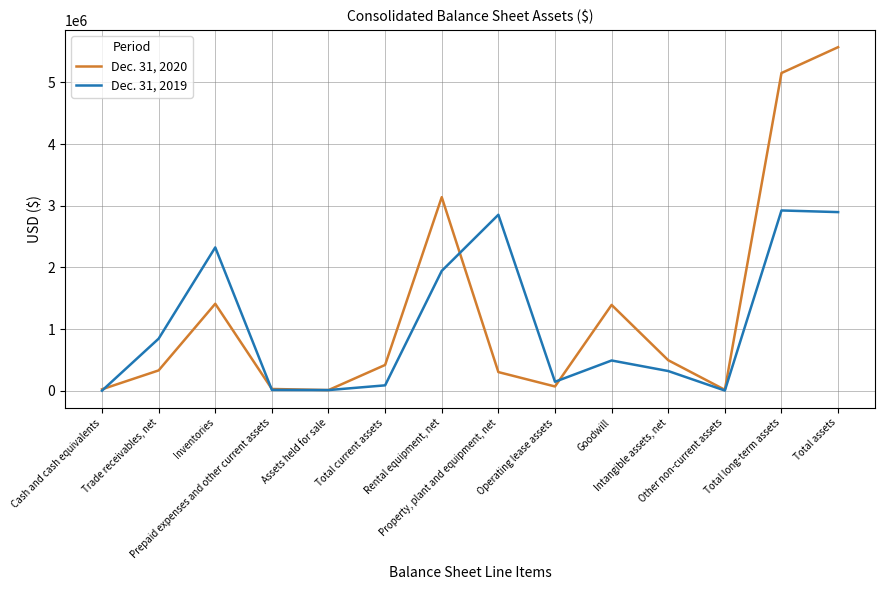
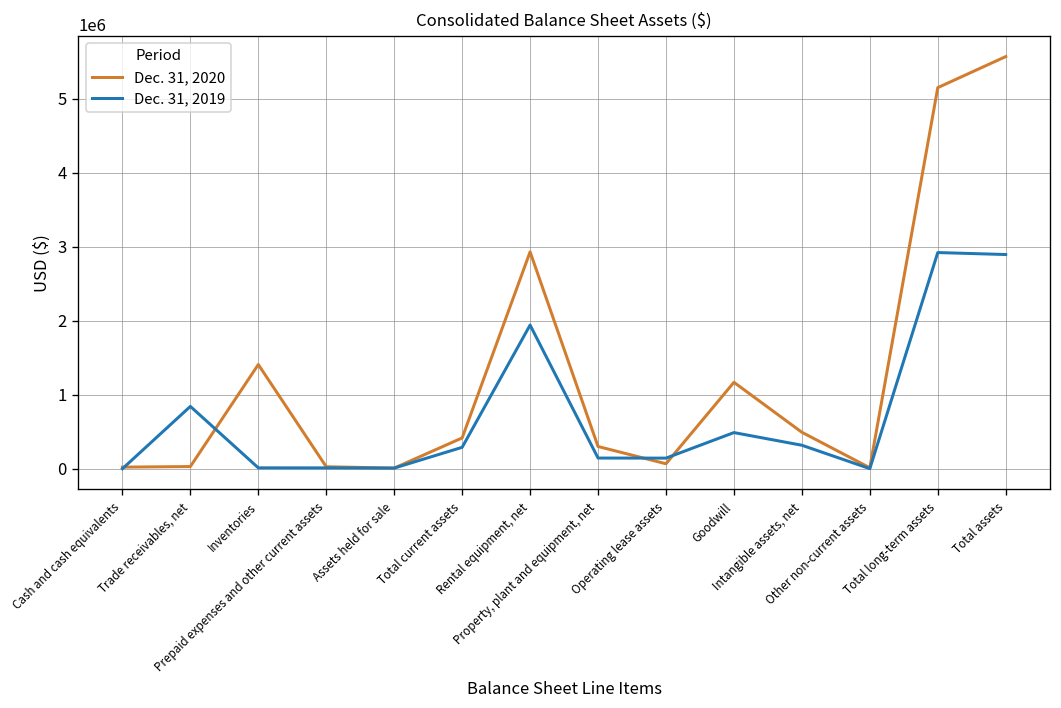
  {
    "Dec. 31, 2020": {
-     "Trade receivables, net": 300000,
+     "Trade receivables, net": 0,
      "Inventories": 1400000,
      "Total current assets": 400000,
-     "Rental equipment, net": 3100000,
+     "Rental equipment, net": 2900000,
      "Property, plant and equipment, net": 300000,
      "Operating lease assets": 100000,
-     "Goodwill": 1400000,
+     "Goodwill": 1200000,
      "Intangible assets, net": 500000,
      "Total long-term assets": 5200000,
      "Total assets": 5600000
    },
    "Dec. 31, 2019": {
      "Trade receivables, net": 800000,
-     "Inventories": 2300000,
-     "Total current assets": 100000,
+     "Inventories": 0,
+     "Total current assets": 300000,
      "Rental equipment, net": 1900000,
-     "Property, plant and equipment, net": 2900000,
+     "Property, plant and equipment, net": 100000,
      "Operating lease assets": 100000,
      "Goodwill": 500000,
      "Intangible assets, net": 300000,
      "Total long-term assets": 2900000,
      "Total assets": 2900000
    }
  }
